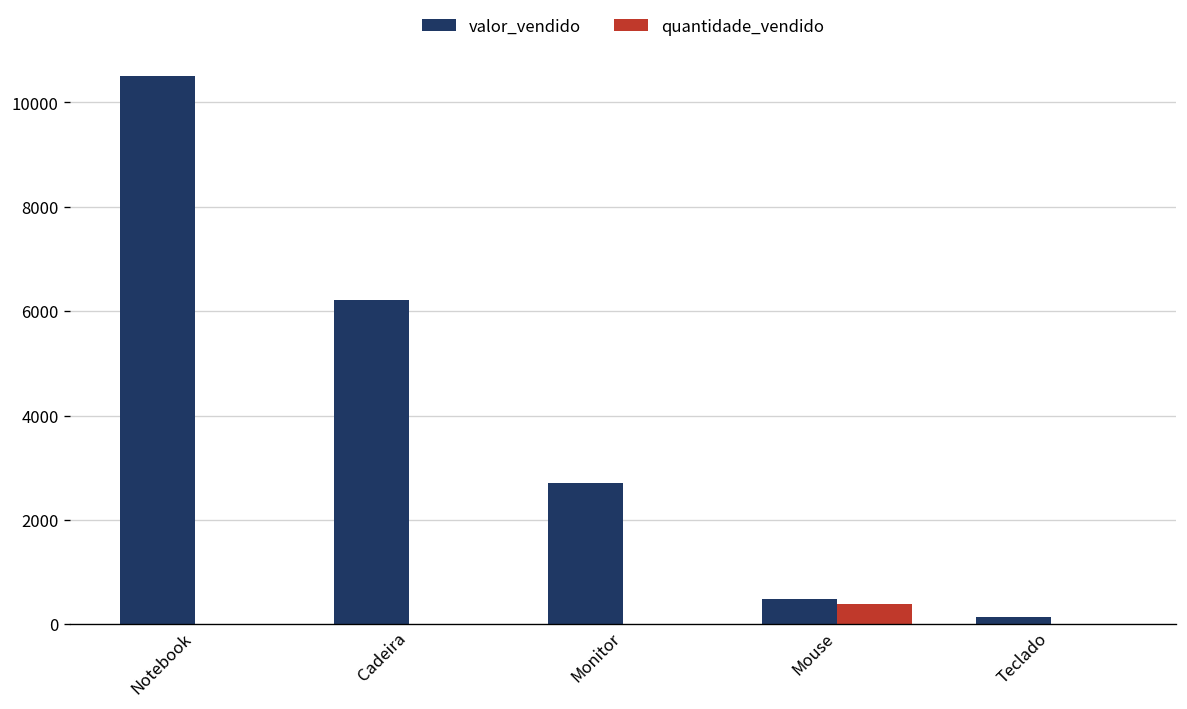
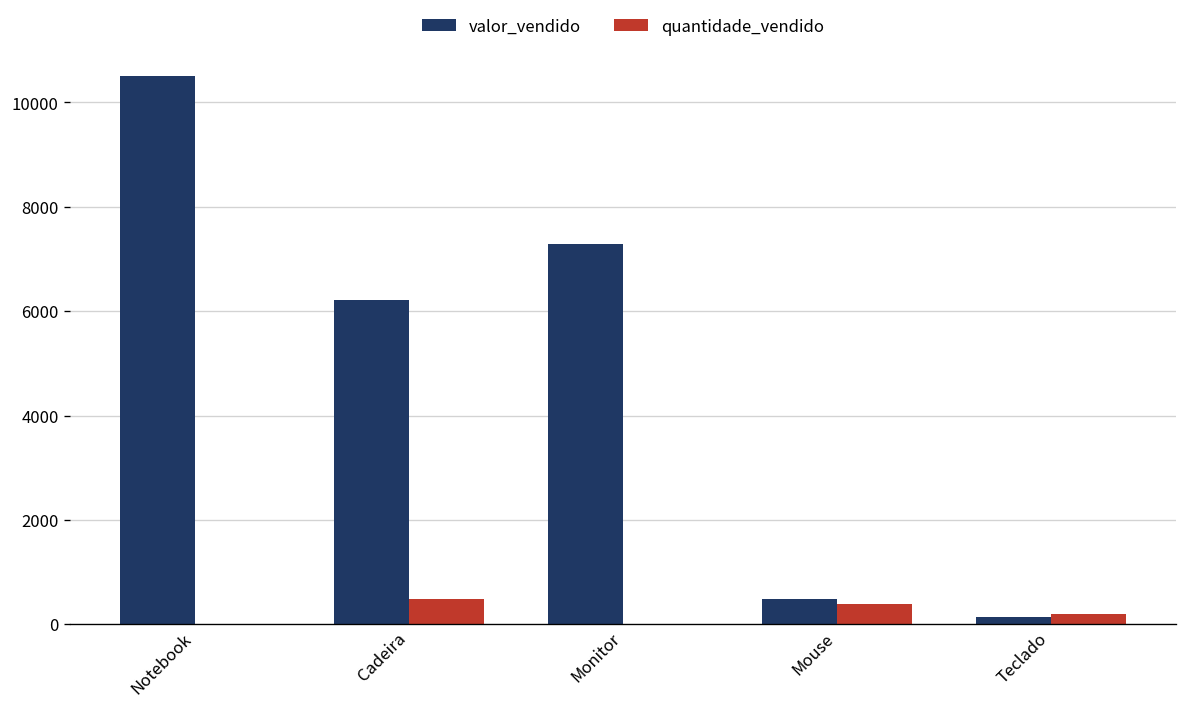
  {
    "valor_vendido": {
      "Notebook": 10500,
      "Cadeira": 6200,
-     "Monitor": 2700,
+     "Monitor": 7300,
      "Mouse": 500,
      "Teclado": 100
    },
    "quantidade_vendido": {
-     "Cadeira": 0,
+     "Cadeira": 500,
      "Mouse": 400,
-     "Teclado": 0
+     "Teclado": 200
    }
  }
